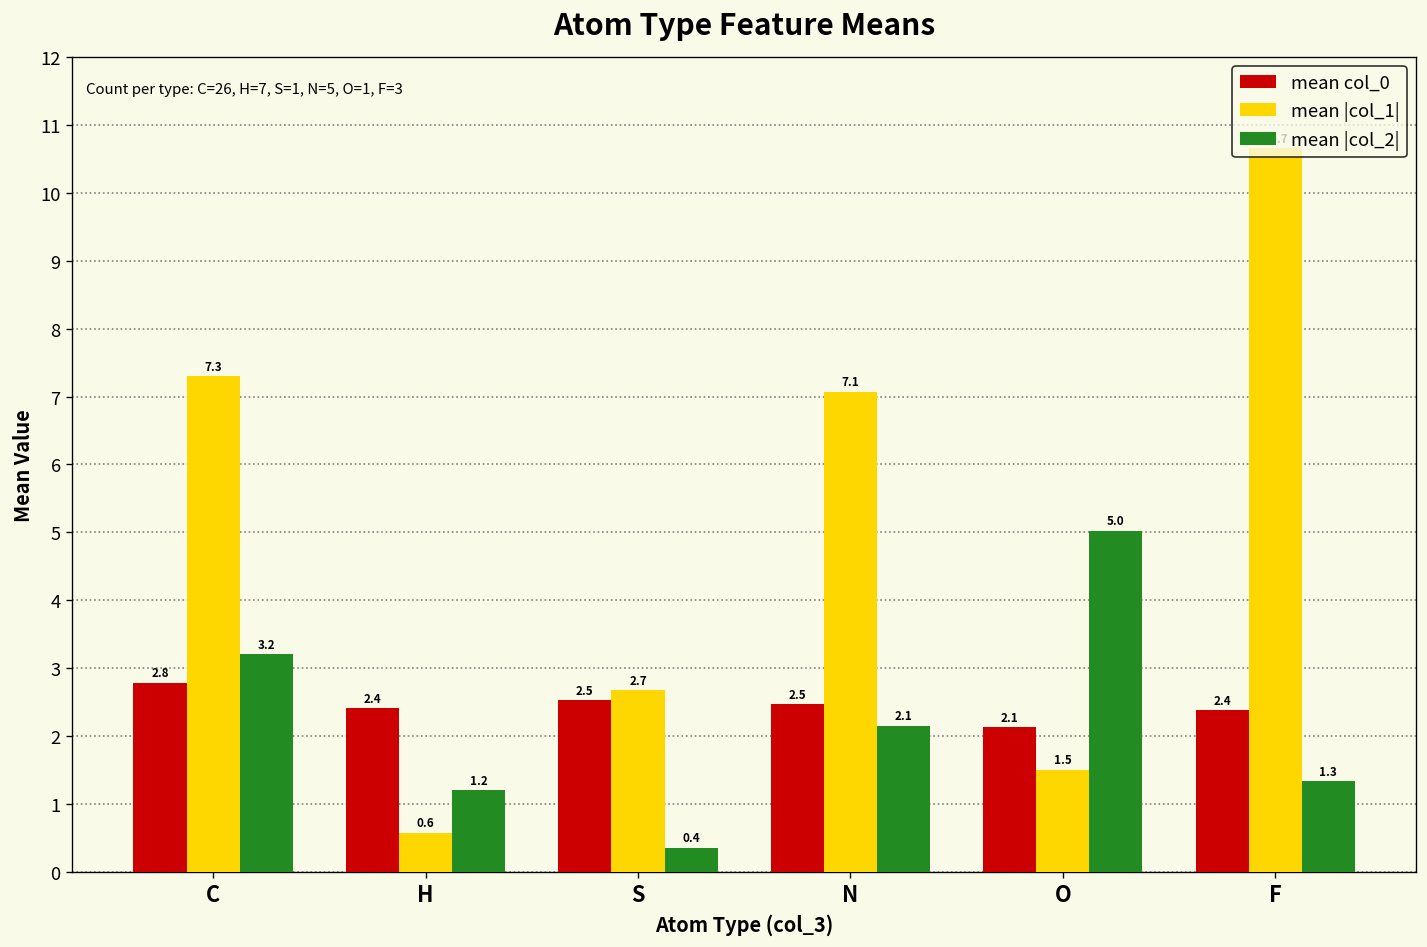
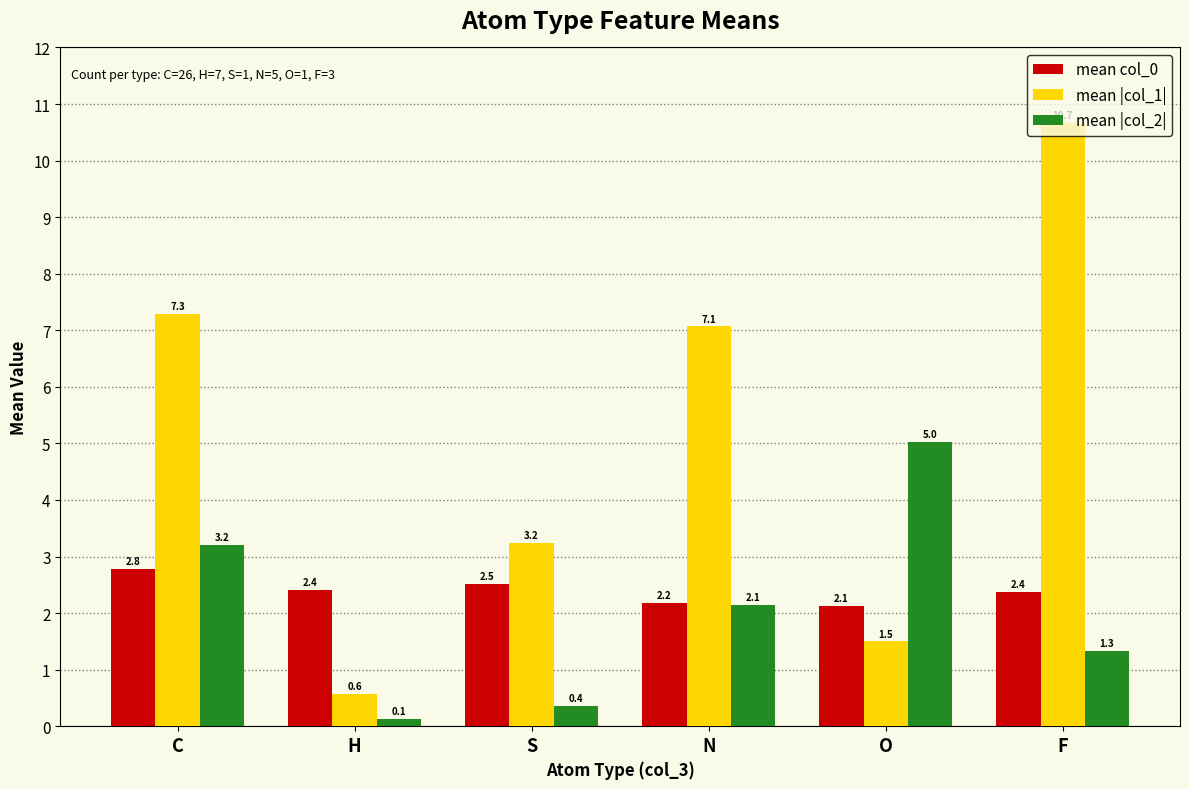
  {
    "mean col_0": {
      "C": 2.8,
      "H": 2.4,
      "S": 2.5,
-     "N": 2.5,
+     "N": 2.2,
      "O": 2.1,
      "F": 2.4
    },
    "mean |col_1|": {
      "C": 7.3,
      "H": 0.6,
-     "S": 2.7,
+     "S": 3.2,
      "N": 7.1,
      "O": 1.5
    },
    "mean |col_2|": {
      "C": 3.2,
-     "H": 1.2,
+     "H": 0.1,
      "S": 0.4,
      "N": 2.1,
      "O": 5.0,
      "F": 1.3
    }
  }
